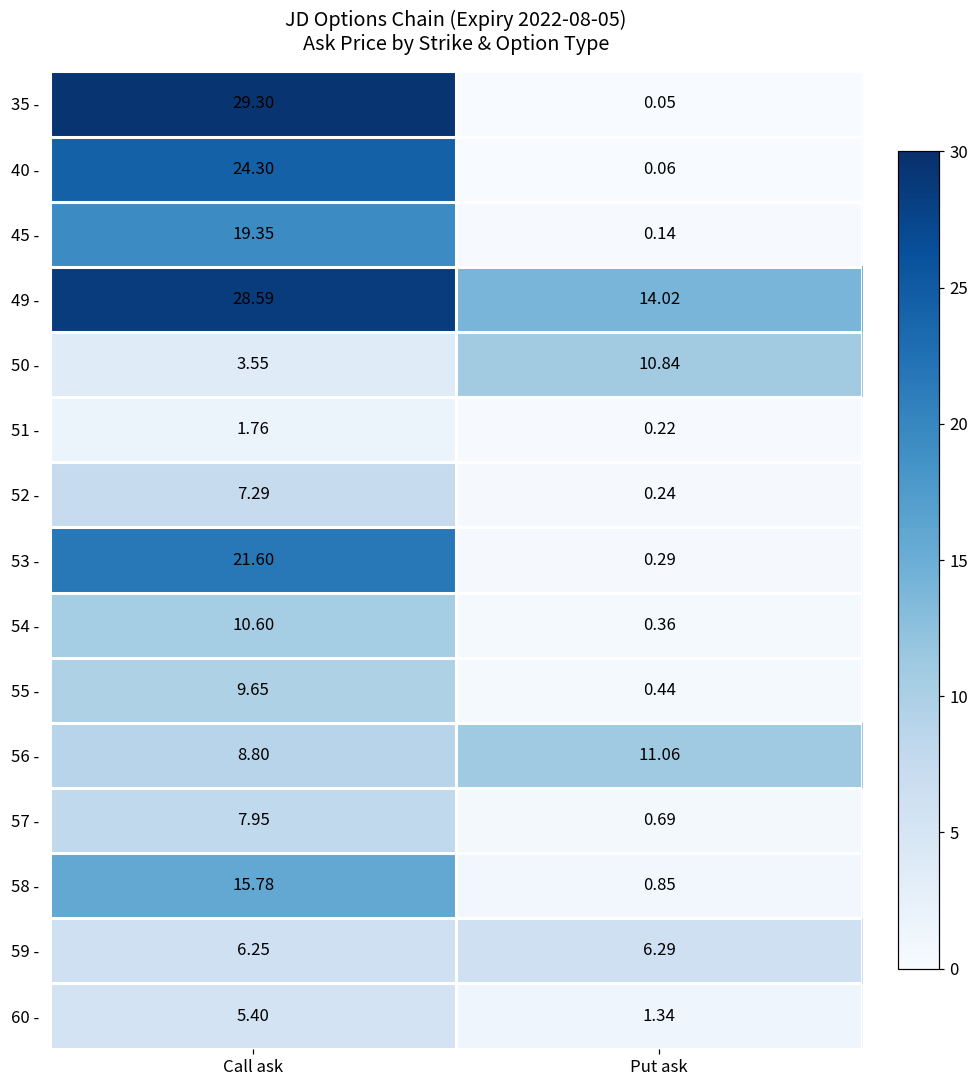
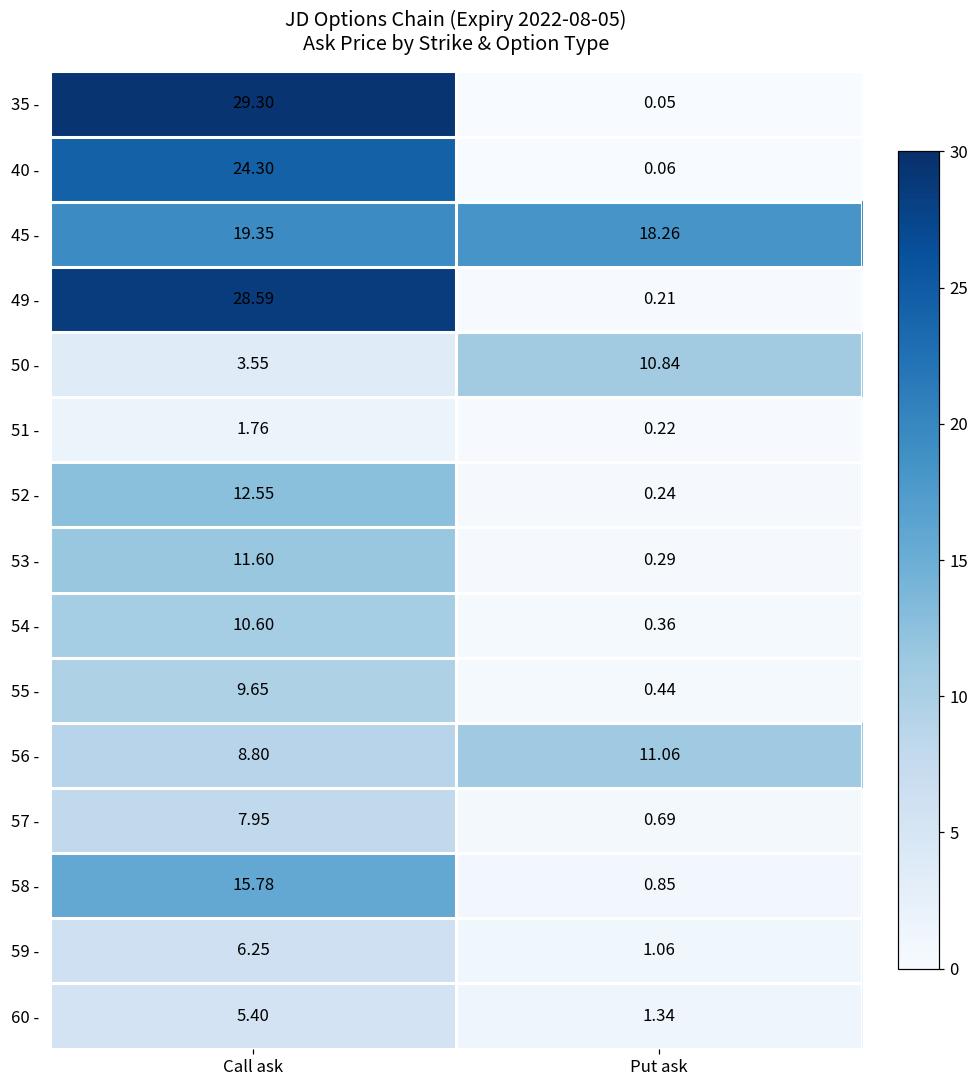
  {
    "35 -": {
      "Call ask": 29.30,
      "Put ask": 0.05
    },
    "40 -": {
      "Call ask": 24.30,
      "Put ask": 0.06
    },
    "45 -": {
      "Call ask": 19.35,
-     "Put ask": 0.14
+     "Put ask": 18.26
    },
    "49 -": {
      "Call ask": 28.59,
-     "Put ask": 14.02
+     "Put ask": 0.21
    },
    "50 -": {
      "Call ask": 3.55,
      "Put ask": 10.84
    },
    "51 -": {
      "Call ask": 1.76,
      "Put ask": 0.22
    },
    "52 -": {
-     "Call ask": 7.29,
+     "Call ask": 12.55,
      "Put ask": 0.24
    },
    "53 -": {
-     "Call ask": 21.60,
+     "Call ask": 11.60,
      "Put ask": 0.29
    },
    "54 -": {
      "Call ask": 10.60,
      "Put ask": 0.36
    },
    "55 -": {
      "Call ask": 9.65,
      "Put ask": 0.44
    },
    "56 -": {
      "Call ask": 8.80,
      "Put ask": 11.06
    },
    "57 -": {
      "Call ask": 7.95,
      "Put ask": 0.69
    },
    "58 -": {
      "Call ask": 15.78,
      "Put ask": 0.85
    },
    "59 -": {
      "Call ask": 6.25,
-     "Put ask": 6.29
+     "Put ask": 1.06
    },
    "60 -": {
      "Call ask": 5.40,
      "Put ask": 1.34
    }
  }
